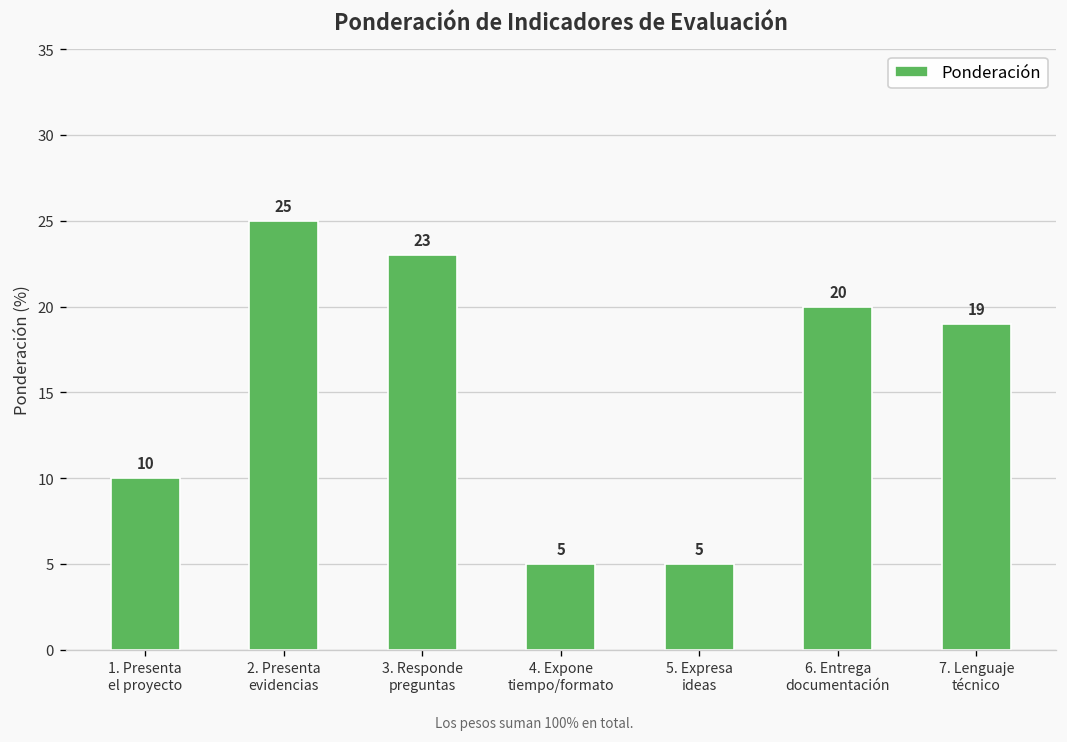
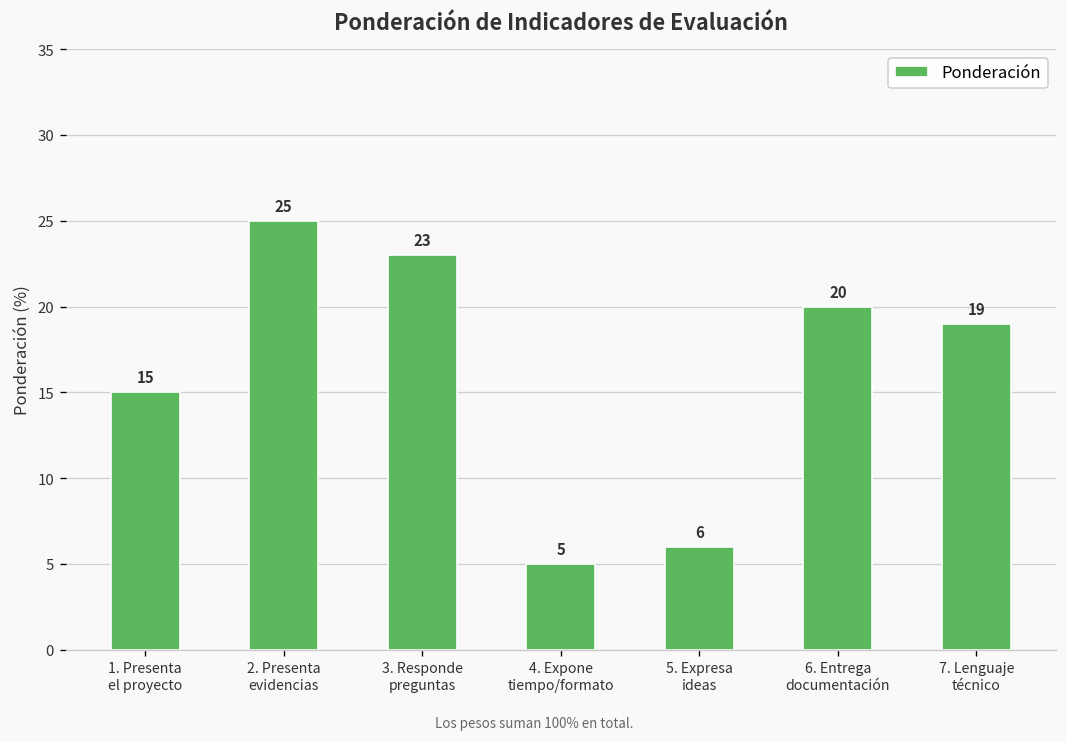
  {
-   "1. Presenta el proyecto": 10,
+   "1. Presenta el proyecto": 15,
    "2. Presenta evidencias": 25,
    "3. Responde preguntas": 23,
    "4. Expone tiempo/formato": 5,
-   "5. Expresa ideas": 5,
+   "5. Expresa ideas": 6,
    "6. Entrega documentación": 20,
    "7. Lenguaje técnico": 19
  }
